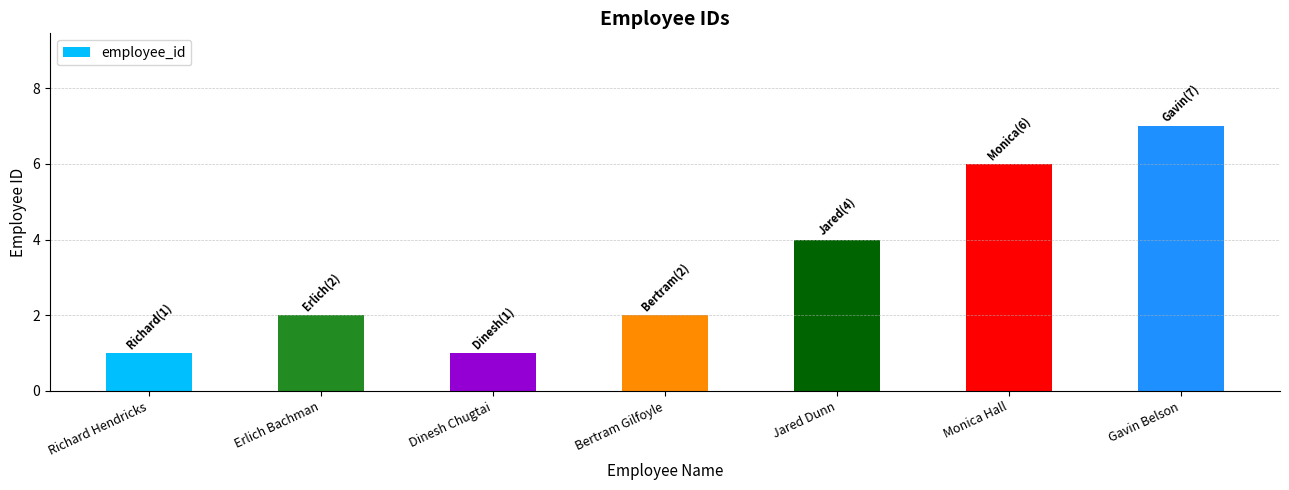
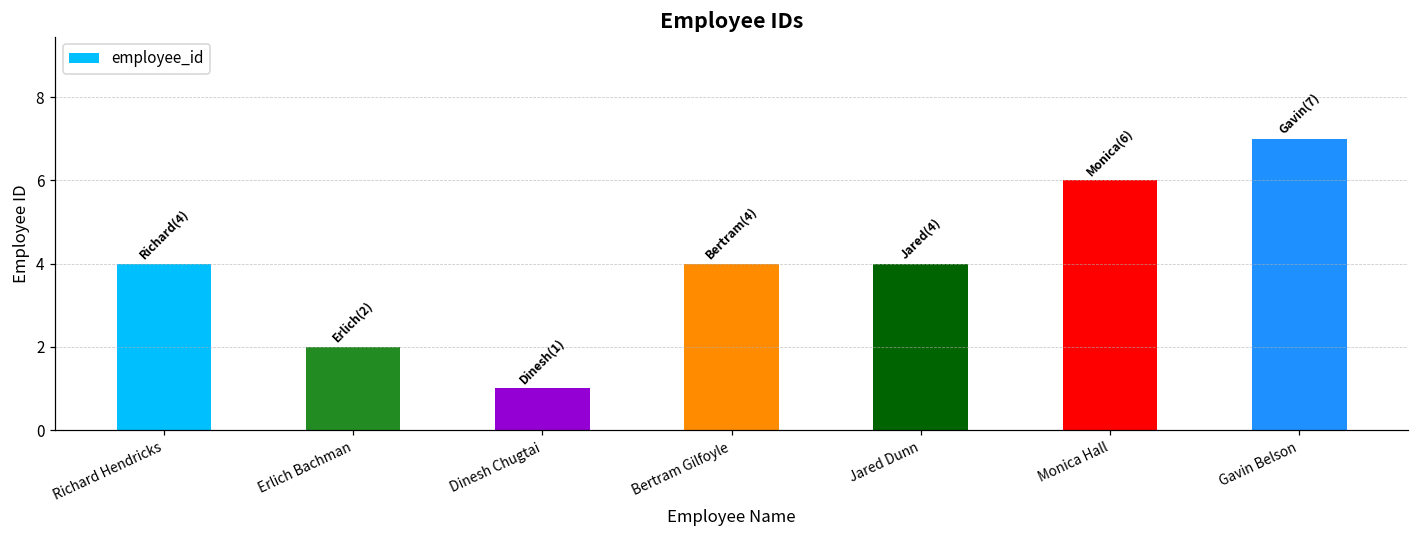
  {
-   "Richard Hendricks": "(1)",
+   "Richard Hendricks": "(4)",
    "Erlich Bachman": "(2)",
    "Dinesh Chugtai": "(1)",
-   "Bertram Gilfoyle": "(2)",
+   "Bertram Gilfoyle": "(4)",
    "Jared Dunn": "(4)",
    "Monica Hall": "(6)",
    "Gavin Belson": "(7)"
  }
